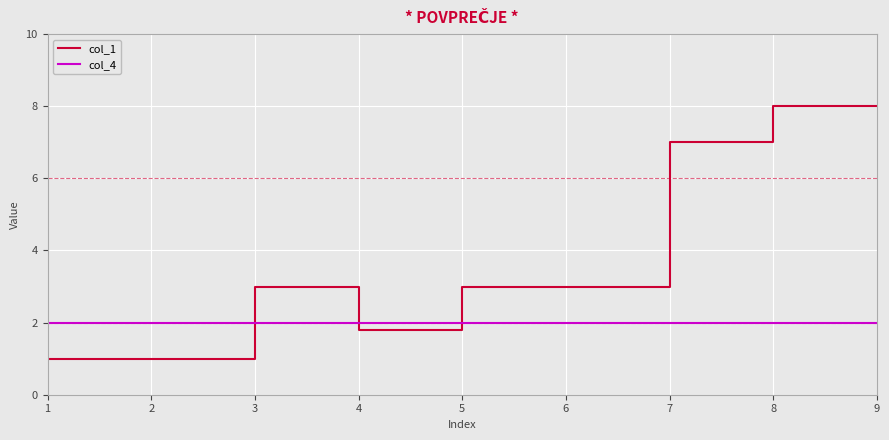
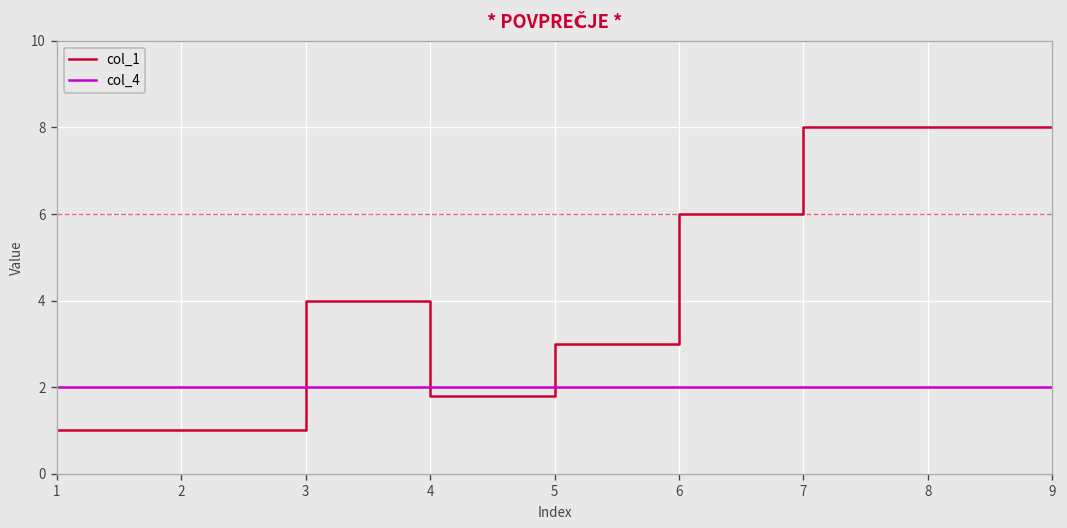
  {
    "col_1": {
      "1": 1,
      "2": 1,
-     "3": 3,
+     "3": 4,
      "4": 1.8,
      "5": 3,
-     "6": 3,
-     "7": 7,
+     "6": 6,
+     "7": 8,
      "8": 8,
      "9": 8
    },
    "col_4": {
      "1": 2,
      "2": 2,
      "3": 2,
      "4": 2,
      "5": 2,
      "6": 2,
      "7": 2,
      "8": 2,
      "9": 2
    }
  }
